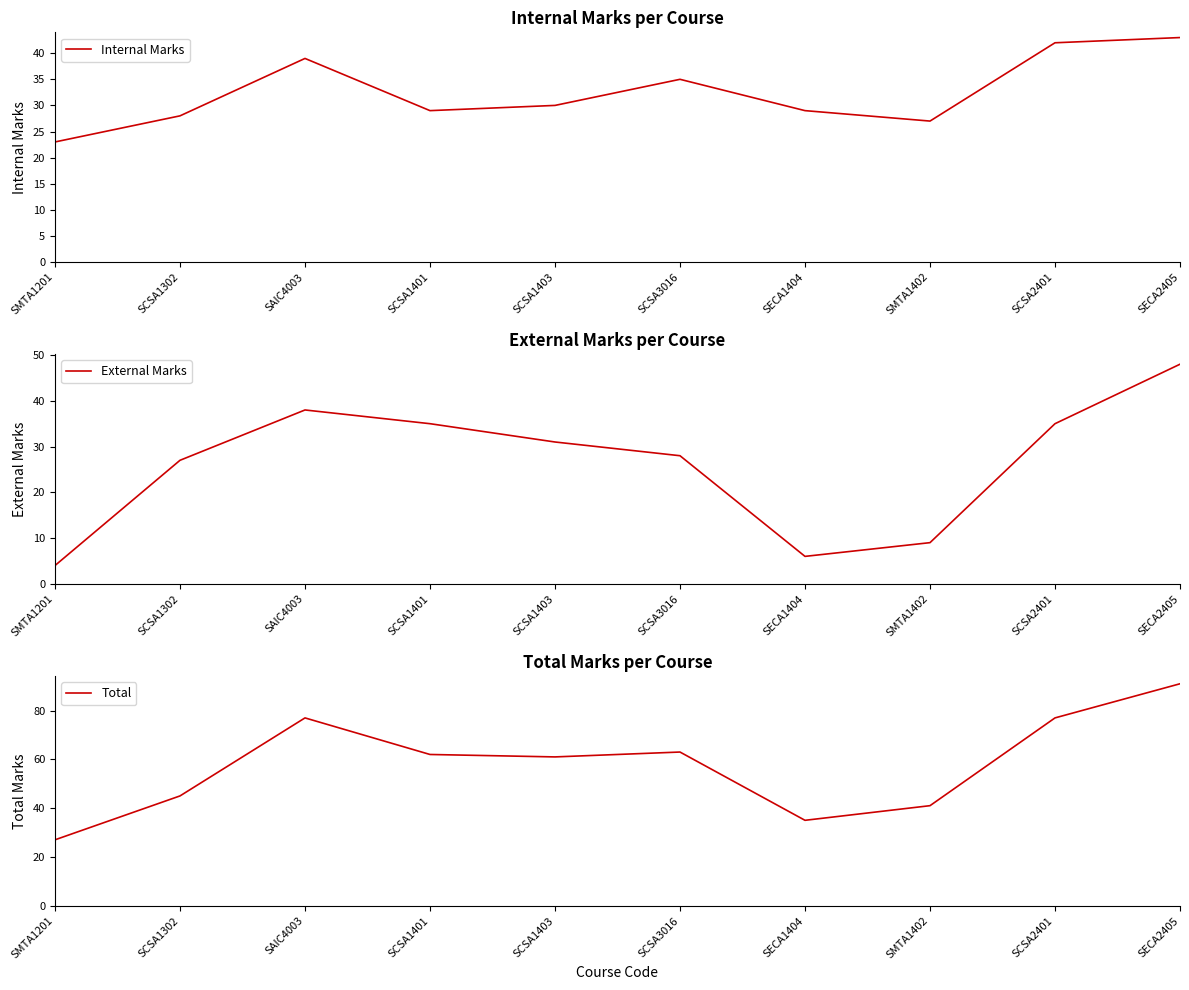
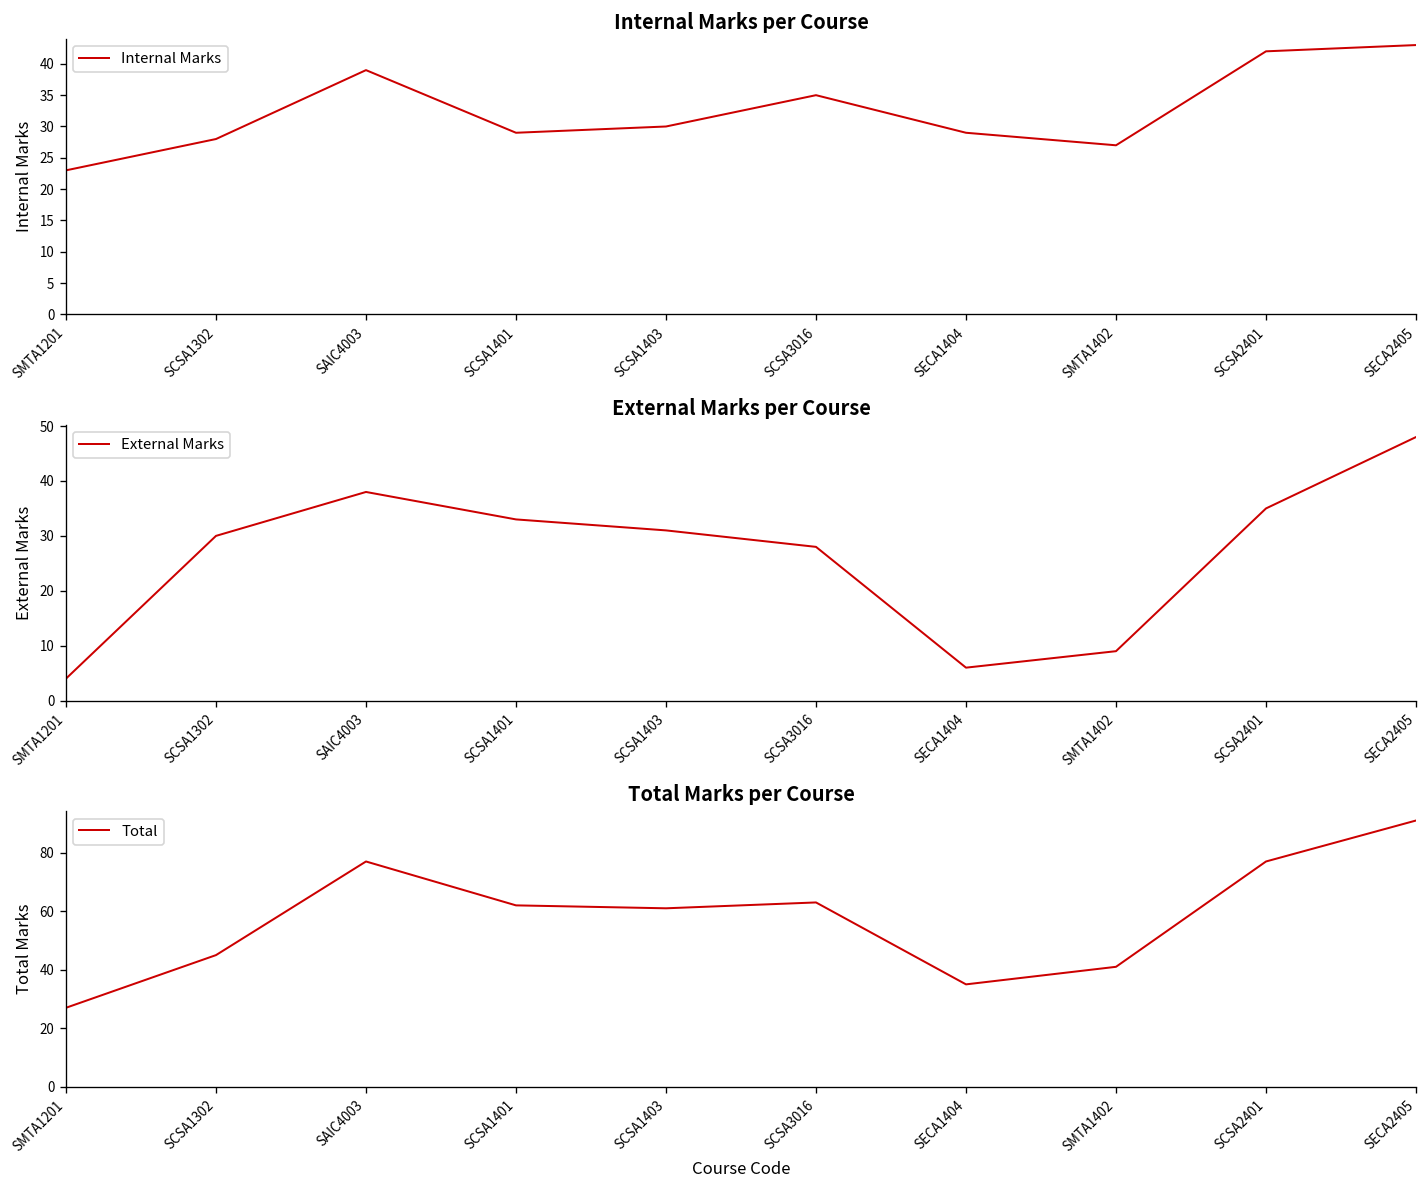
  {
    "Internal Marks per Course": {
      "SMTA1201": 23,
      "SCSA1302": 28,
      "SAIC4003": 39,
      "SCSA1401": 29,
      "SCSA1403": 30,
      "SCSA3016": 35,
      "SECA1404": 29,
      "SMTA1402": 27,
      "SCSA2401": 42,
      "SECA2405": 43
    },
    "External Marks per Course": {
      "SMTA1201": 4,
-     "SCSA1302": 27,
+     "SCSA1302": 30,
      "SAIC4003": 38,
-     "SCSA1401": 35,
+     "SCSA1401": 33,
      "SCSA1403": 31,
      "SCSA3016": 28,
      "SECA1404": 6,
      "SMTA1402": 9,
      "SCSA2401": 35,
      "SECA2405": 48
    },
    "Total Marks per Course": {
      "SMTA1201": 27,
      "SCSA1302": 45,
      "SAIC4003": 77,
      "SCSA1401": 62,
      "SCSA1403": 61,
      "SCSA3016": 63,
      "SECA1404": 35,
      "SMTA1402": 41,
      "SCSA2401": 77,
      "SECA2405": 91
    }
  }
